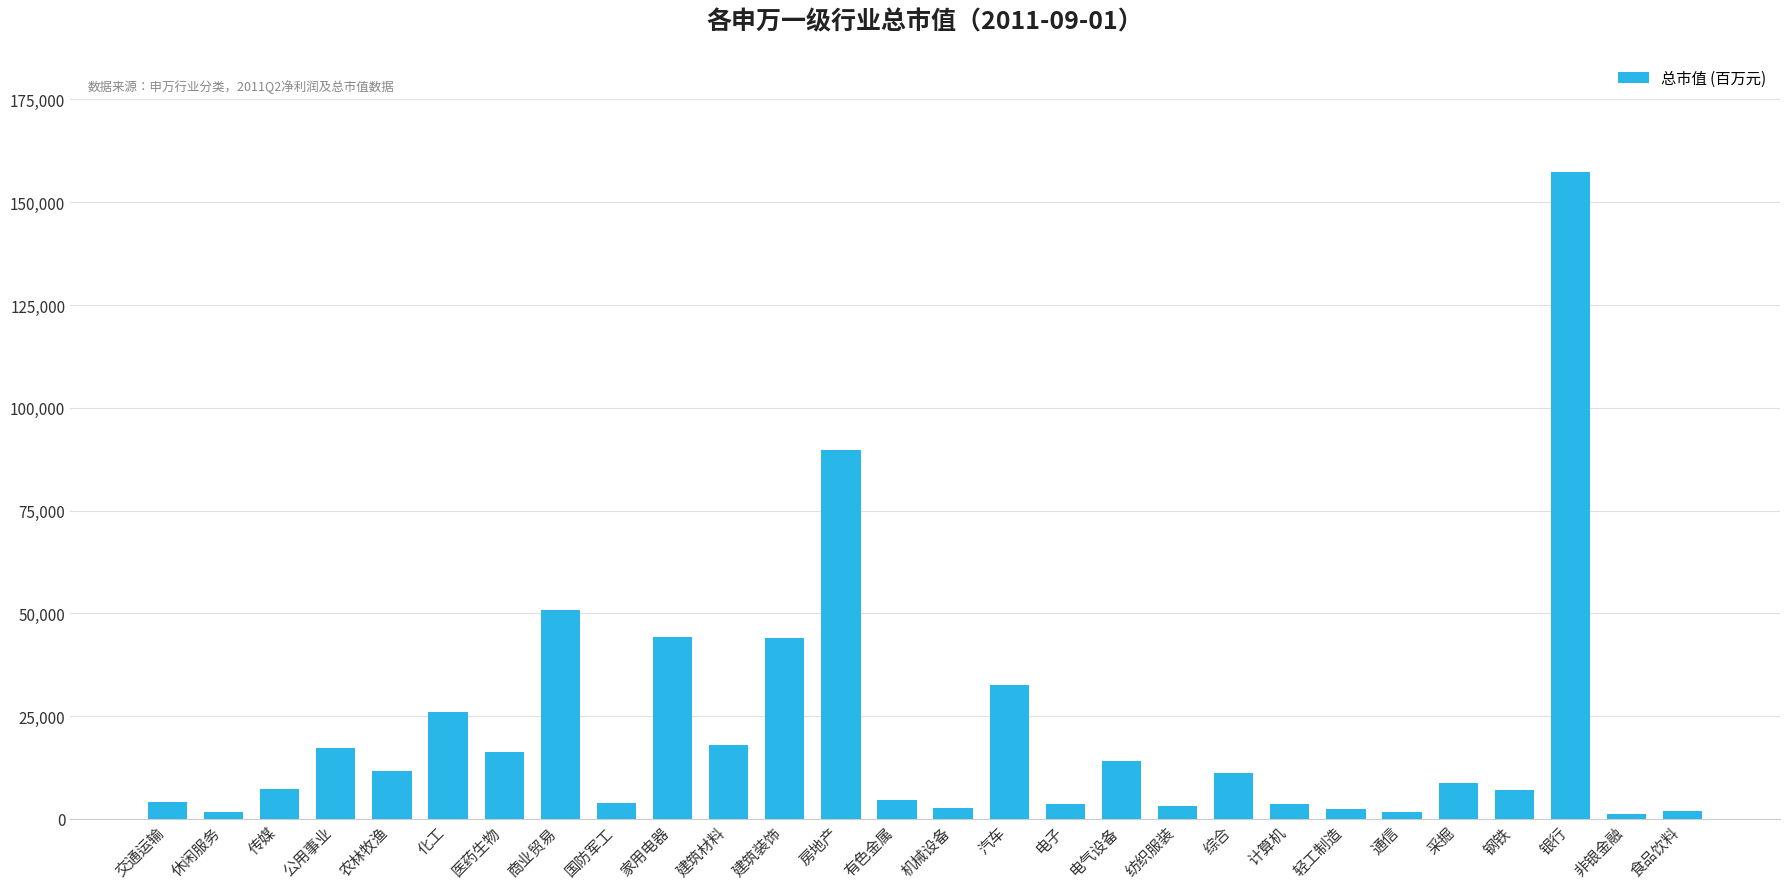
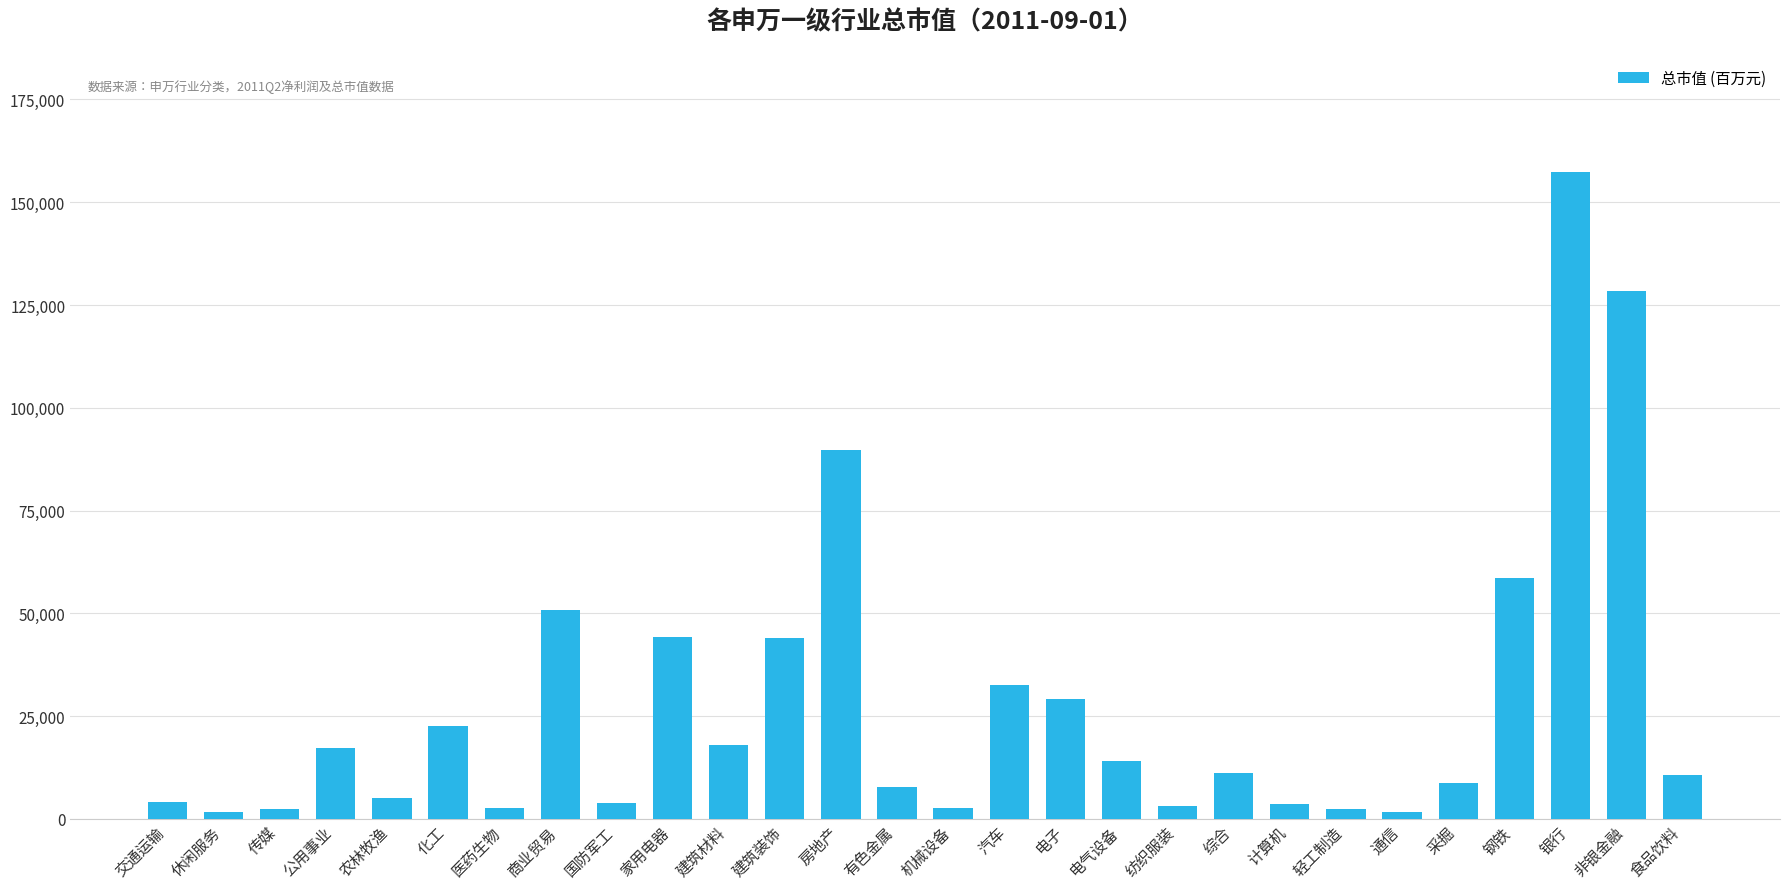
  {
    "交通运输": "4,000",
    "休闲服务": "2,000",
-   "传媒": "7,000",
+   "传媒": "2,000",
    "公用事业": "17,000",
-   "农林牧渔": "12,000",
-   "化工": "26,000",
-   "医药生物": "16,000",
+   "农林牧渔": "5,000",
+   "化工": "23,000",
+   "医药生物": "3,000",
    "商业贸易": "51,000",
    "国防军工": "4,000",
    "家用电器": "44,000",
    "建筑材料": "18,000",
    "建筑装饰": "44,000",
    "房地产": "90,000",
-   "有色金属": "5,000",
+   "有色金属": "8,000",
    "机械设备": "3,000",
    "汽车": "33,000",
-   "电子": "4,000",
+   "电子": "29,000",
    "电气设备": "14,000",
    "纺织服装": "3,000",
    "综合": "11,000",
    "计算机": "4,000",
    "轻工制造": "2,000",
    "通信": "2,000",
    "采掘": "9,000",
-   "钢铁": "7,000",
+   "钢铁": "59,000",
    "银行": "157,000",
-   "非银金融": "1,000",
-   "食品饮料": "2,000"
+   "非银金融": "128,000",
+   "食品饮料": "11,000"
  }
